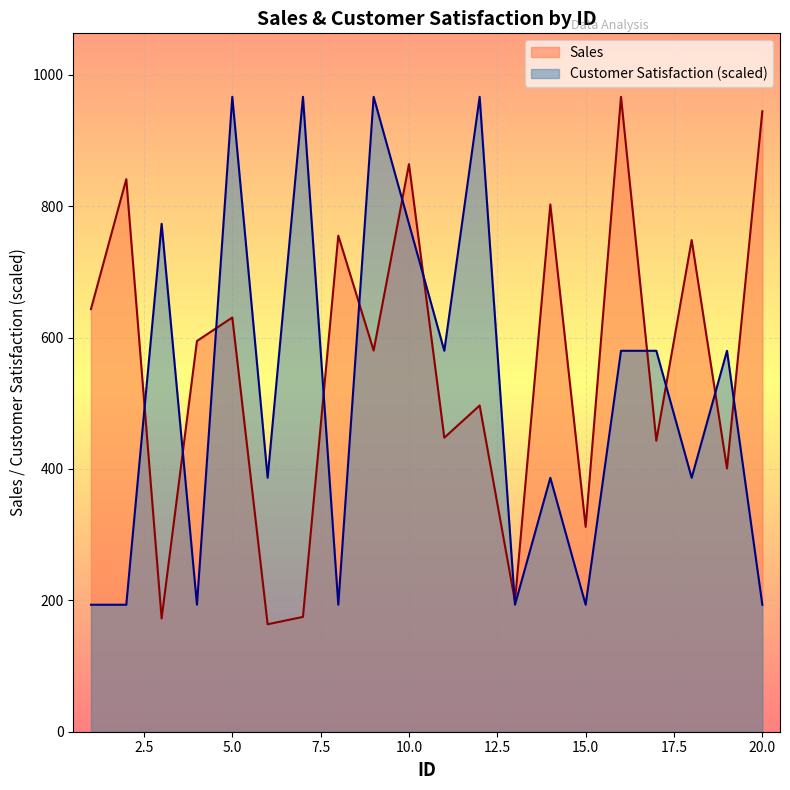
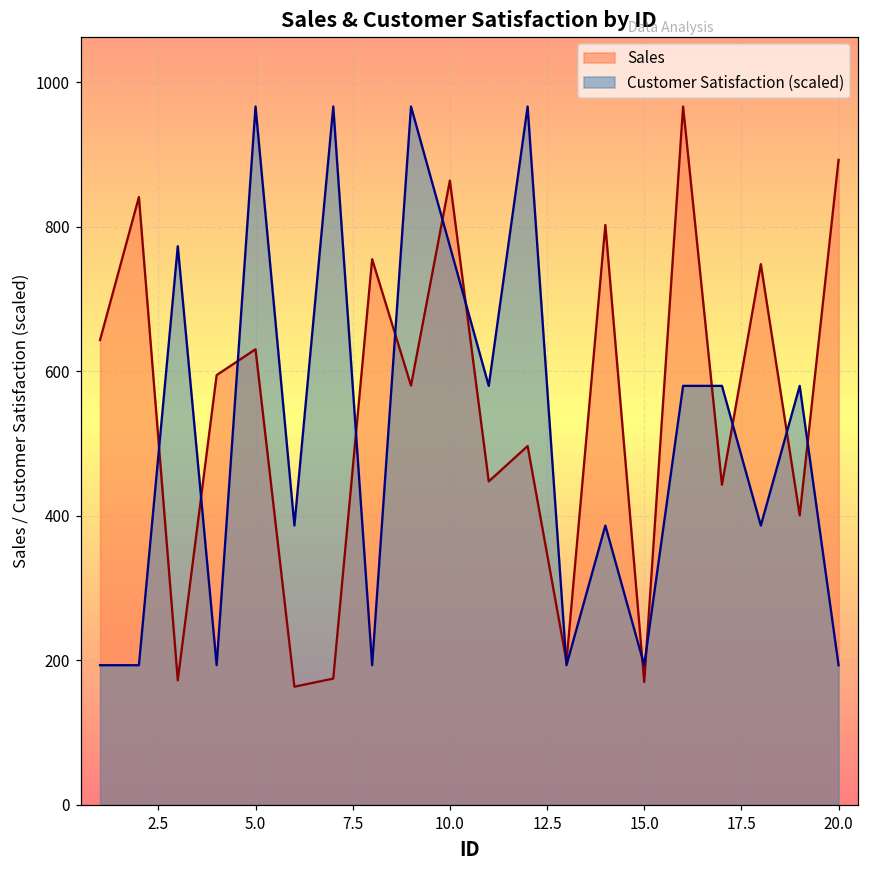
  {
    "Sales": {
      "5.0": 630,
      "10.0": 860,
-     "15.0": 310,
-     "20.0": 940
+     "15.0": 170,
+     "20.0": 890
    },
    "Customer Satisfaction (scaled)": {
      "5.0": 970,
      "10.0": 770,
      "15.0": 190,
      "20.0": 190
    }
  }
